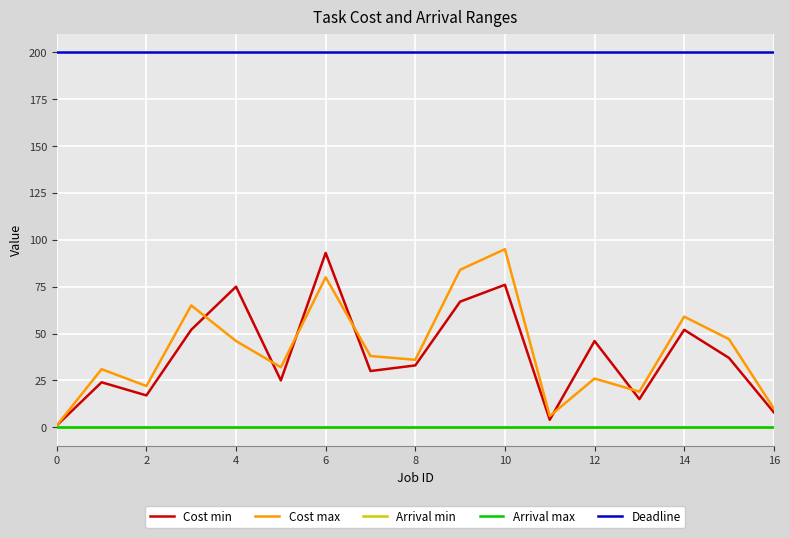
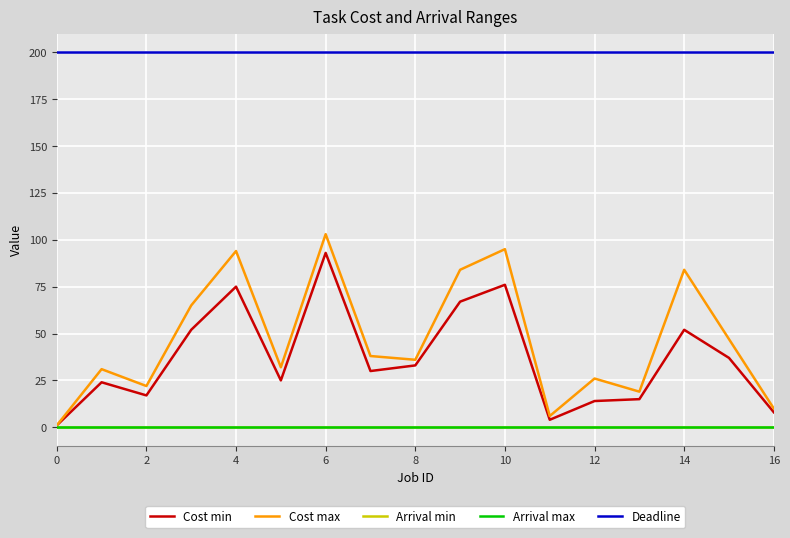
  {
    "Cost min": {
      "2": 17,
      "4": 75,
      "6": 93,
      "8": 33,
      "10": 76,
-     "12": 46,
+     "12": 14,
      "14": 52,
      "16": 8
    },
    "Cost max": {
      "2": 22,
-     "4": 46,
-     "6": 80,
+     "4": 94,
+     "6": 103,
      "8": 36,
      "10": 95,
      "12": 26,
-     "14": 59,
+     "14": 84,
      "16": 10
    },
    "Arrival max": {
      "2": 0,
      "4": 0,
      "6": 0,
      "8": 0,
      "10": 0,
      "12": 0,
      "14": 0,
      "16": 0
    },
    "Deadline": {
      "0": 200,
      "2": 200,
      "4": 200,
      "6": 200,
      "8": 200,
      "10": 200,
      "12": 200,
      "14": 200,
      "16": 200
    }
  }
